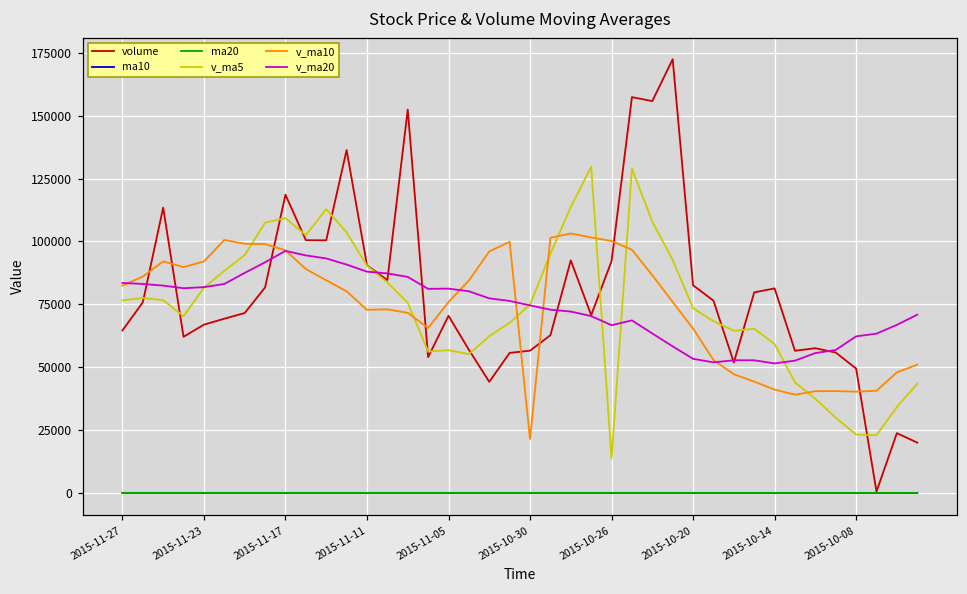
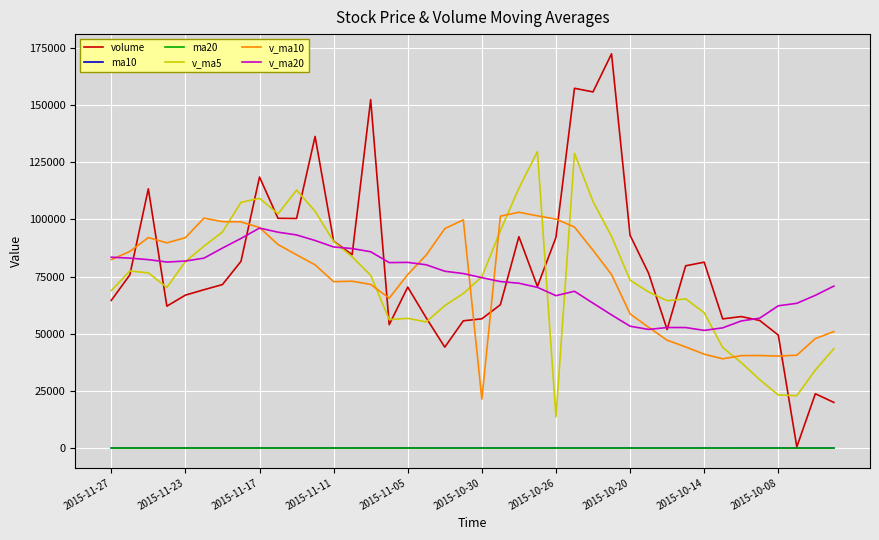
  {
    "volume": {
      "2015-11-27": 65000,
      "2015-11-23": 67000,
      "2015-11-17": 119000,
      "2015-11-05": 70000,
      "2015-10-30": 57000,
      "2015-10-26": 92000,
-     "2015-10-20": 83000,
+     "2015-10-20": 93000,
      "2015-10-14": 81000,
      "2015-10-08": 49000
    },
    "ma20": {
      "2015-11-27": 0,
      "2015-11-23": 0,
      "2015-11-17": 0,
      "2015-11-11": 0,
      "2015-11-05": 0,
      "2015-10-30": 0,
      "2015-10-26": 0,
      "2015-10-20": 0,
      "2015-10-14": 0,
      "2015-10-08": 0
    },
    "v_ma5": {
-     "2015-11-27": 77000,
+     "2015-11-27": 69000,
      "2015-11-17": 109000,
      "2015-11-05": 57000,
      "2015-10-26": 14000,
      "2015-10-20": 73000,
      "2015-10-14": 59000,
      "2015-10-08": 23000
    },
    "v_ma10": {
      "2015-11-23": 92000,
      "2015-11-11": 73000,
      "2015-11-05": 76000,
      "2015-10-30": 21000,
      "2015-10-26": 100000,
-     "2015-10-20": 65000,
+     "2015-10-20": 59000,
      "2015-10-14": 41000,
      "2015-10-08": 40000
    },
    "v_ma20": {
      "2015-11-11": 88000,
      "2015-11-05": 81000,
      "2015-10-26": 67000,
      "2015-10-20": 53000,
      "2015-10-14": 51000,
      "2015-10-08": 62000
    }
  }
